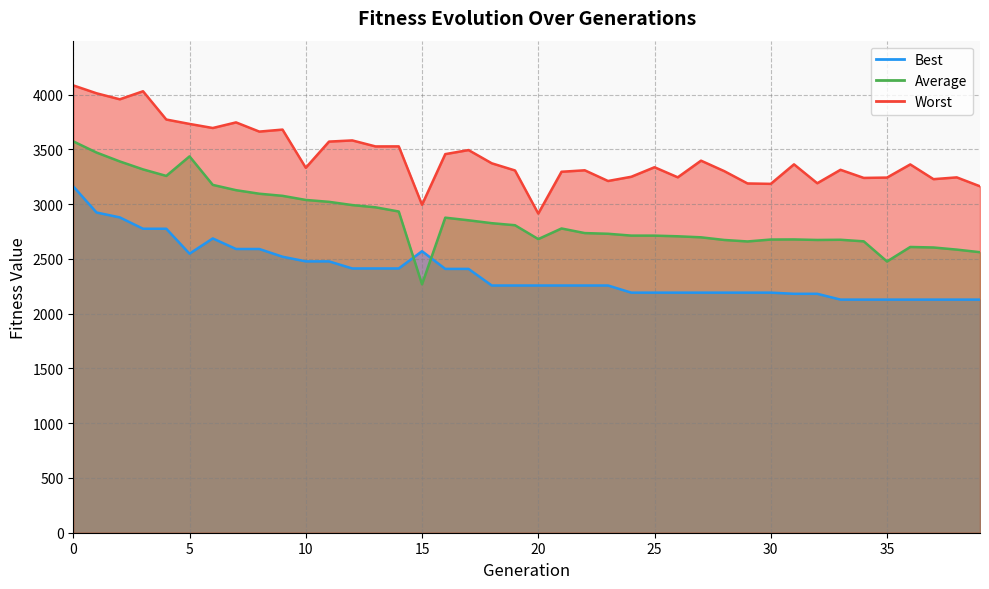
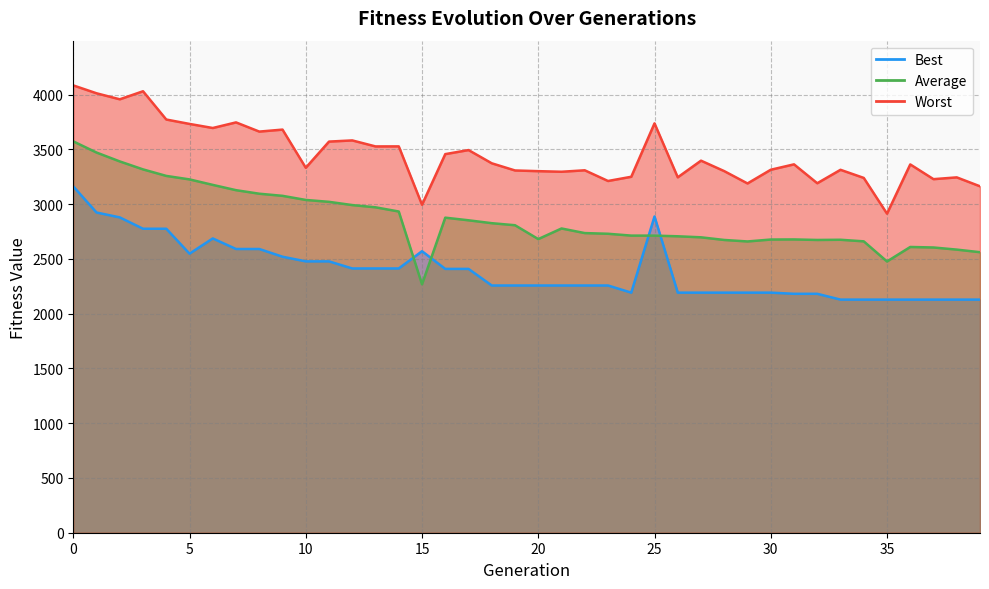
  {
    "Best": {
      "0": 3160,
      "5": 2550,
      "10": 2480,
      "15": 2570,
      "20": 2260,
-     "25": 2190,
+     "25": 2890,
      "30": 2190,
      "35": 2130
    },
    "Average": {
      "0": 3570,
-     "5": 3440,
+     "5": 3230,
      "10": 3040,
      "15": 2270,
      "20": 2680,
      "25": 2710,
      "30": 2680,
      "35": 2480
    },
    "Worst": {
      "0": 4080,
      "5": 3730,
      "10": 3330,
      "15": 2990,
-     "20": 2910,
-     "25": 3340,
-     "30": 3180,
-     "35": 3240
+     "20": 3300,
+     "25": 3740,
+     "30": 3310,
+     "35": 2910
    }
  }
